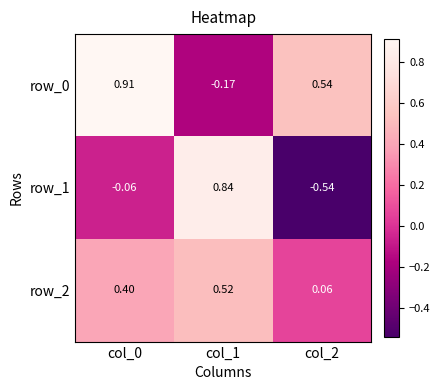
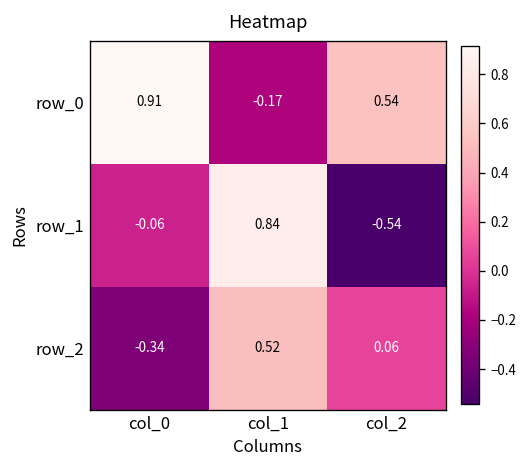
  {
    "row_0": {
      "col_0": 0.91,
      "col_1": -0.17,
      "col_2": 0.54
    },
    "row_1": {
      "col_0": -0.06,
      "col_1": 0.84,
      "col_2": -0.54
    },
    "row_2": {
-     "col_0": 0.40,
+     "col_0": -0.34,
      "col_1": 0.52,
      "col_2": 0.06
    }
  }
